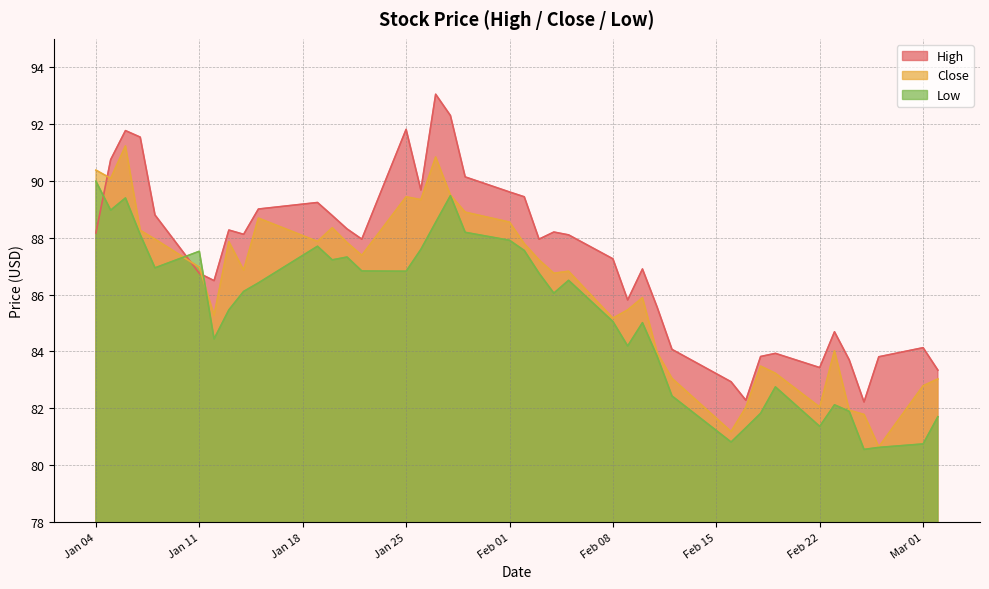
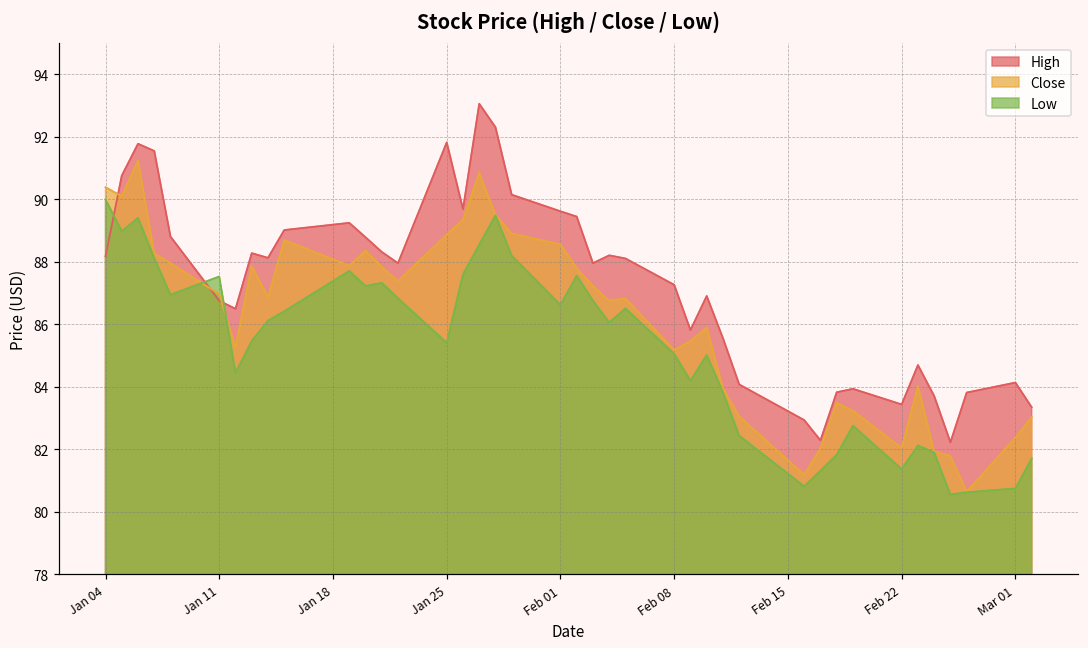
  {
    "High": {
      "Jan 04": 88.2,
      "Jan 11": 86.7,
      "Jan 25": 91.8,
      "Feb 01": 89.6,
      "Feb 08": 87.3,
      "Feb 22": 83.4,
      "Mar 01": 84.1
    },
    "Close": {
      "Jan 04": 90.4,
      "Jan 11": 87.0,
-     "Jan 25": 89.4,
+     "Jan 25": 88.9,
      "Feb 01": 88.6,
      "Feb 08": 85.2,
      "Feb 22": 82.0,
-     "Mar 01": 82.8
+     "Mar 01": 82.4
    },
    "Low": {
      "Jan 04": 90.0,
      "Jan 11": 87.5,
-     "Jan 25": 86.8,
-     "Feb 01": 87.9,
+     "Jan 25": 85.4,
+     "Feb 01": 86.6,
      "Feb 08": 85.1,
      "Feb 22": 81.4,
      "Mar 01": 80.7
    }
  }
